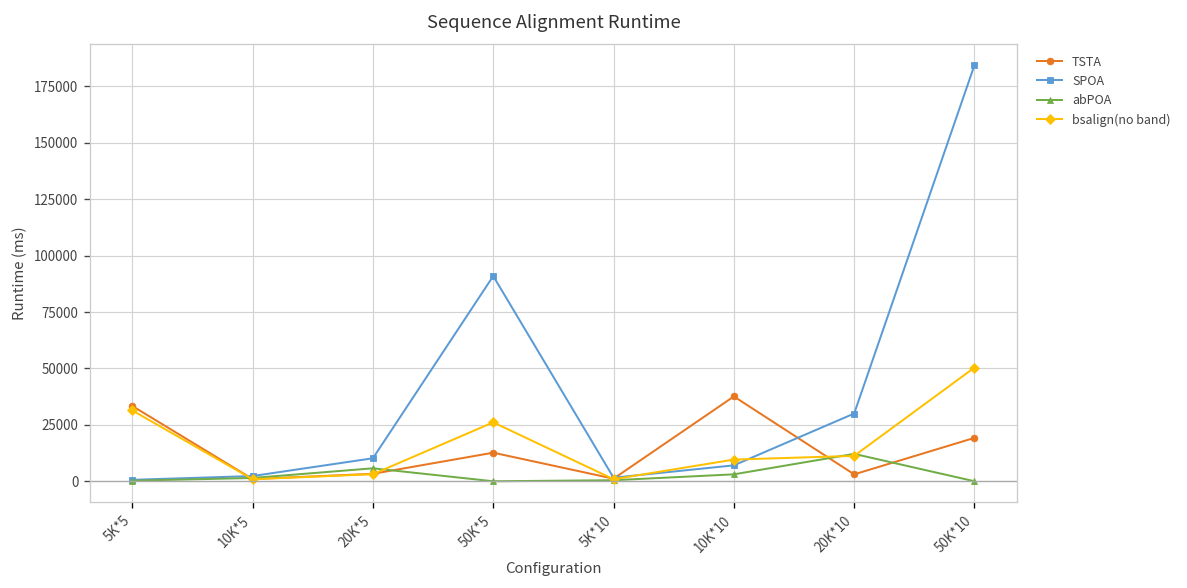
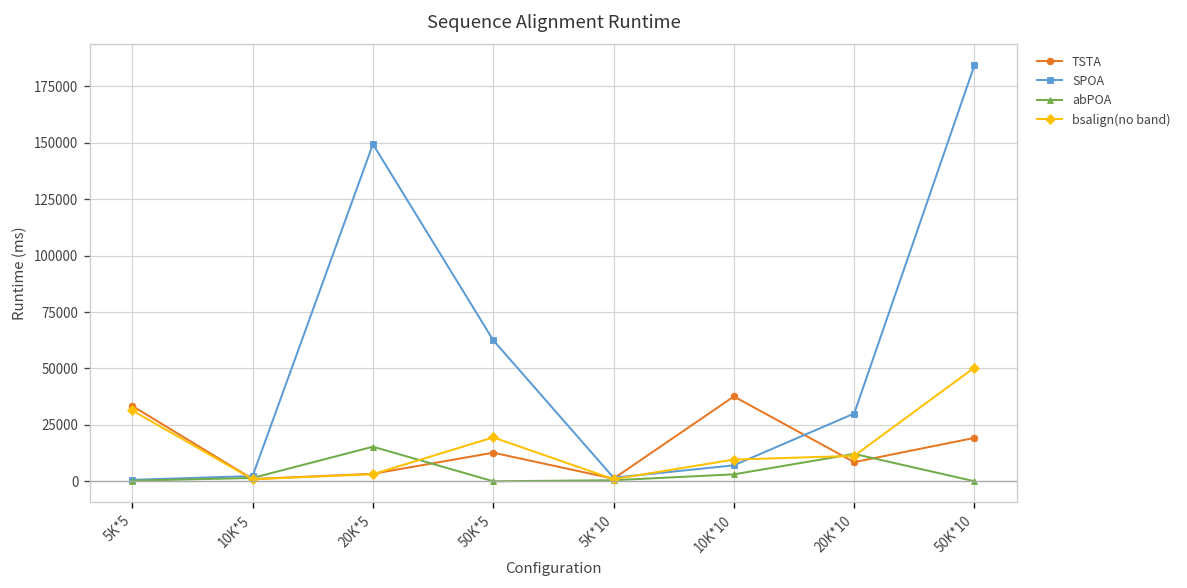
  {
    "TSTA": {
      "5K*5": 33000,
      "50K*5": 13000,
      "10K*10": 38000,
-     "20K*10": 3000,
+     "20K*10": 8000,
      "50K*10": 19000
    },
    "SPOA": {
-     "20K*5": 10000,
-     "50K*5": 91000,
+     "20K*5": 149000,
+     "50K*5": 63000,
      "10K*10": 7000,
      "20K*10": 30000,
      "50K*10": 184000
    },
    "abPOA": {
-     "20K*5": 6000,
+     "20K*5": 15000,
      "50K*5": 0,
      "10K*10": 3000,
      "50K*10": 0
    },
    "bsalign(no band)": {
      "5K*5": 31000,
-     "50K*5": 26000,
+     "50K*5": 19000,
      "10K*10": 10000,
      "50K*10": 50000
    }
  }
